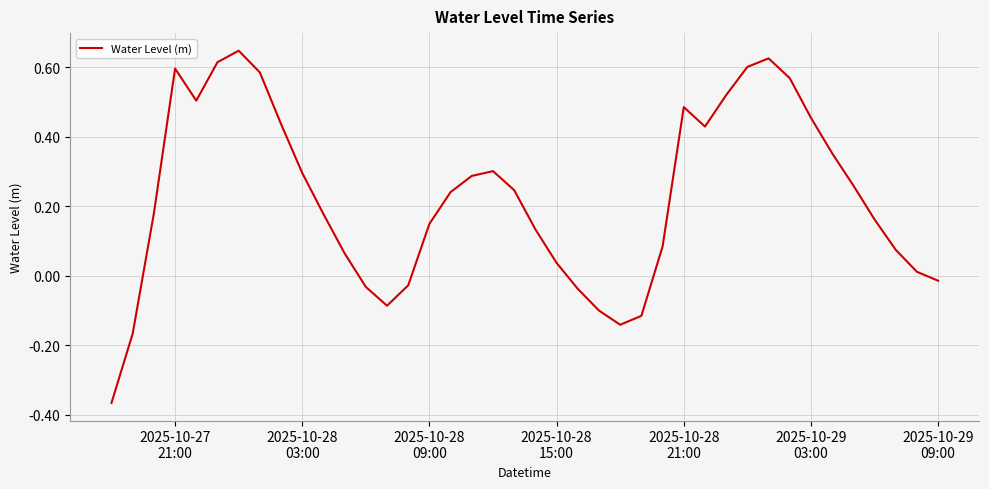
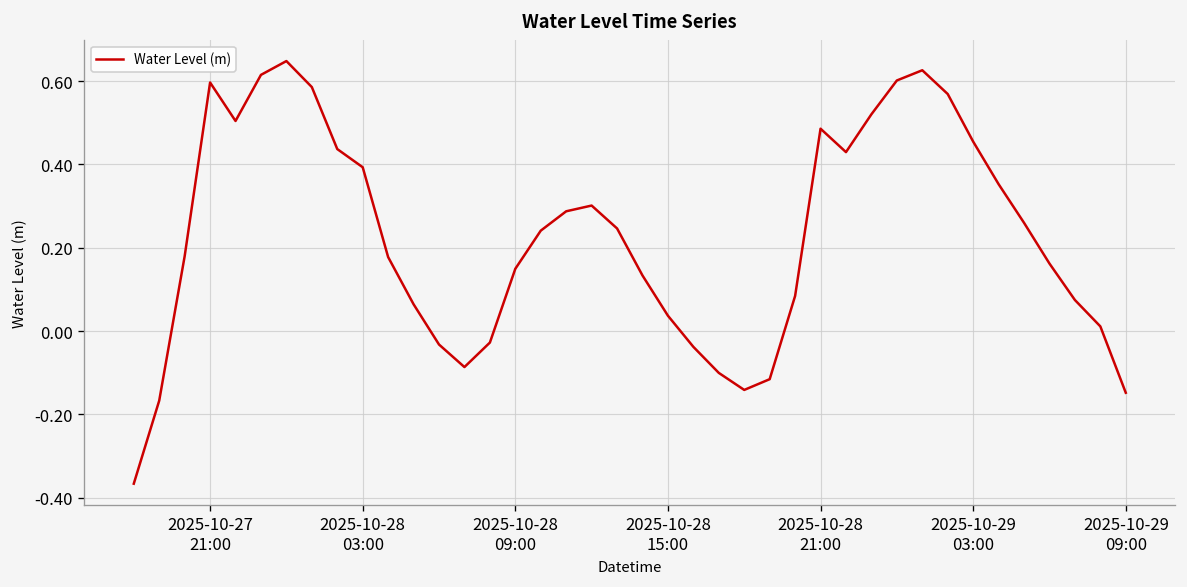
  {
    "2025-10-27 21:00": 0.60,
-   "2025-10-28 03:00": 0.30,
+   "2025-10-28 03:00": 0.39,
    "2025-10-28 09:00": 0.15,
    "2025-10-28 15:00": 0.04,
    "2025-10-28 21:00": 0.49,
    "2025-10-29 03:00": 0.45,
-   "2025-10-29 09:00": -0.01
+   "2025-10-29 09:00": -0.15
  }
